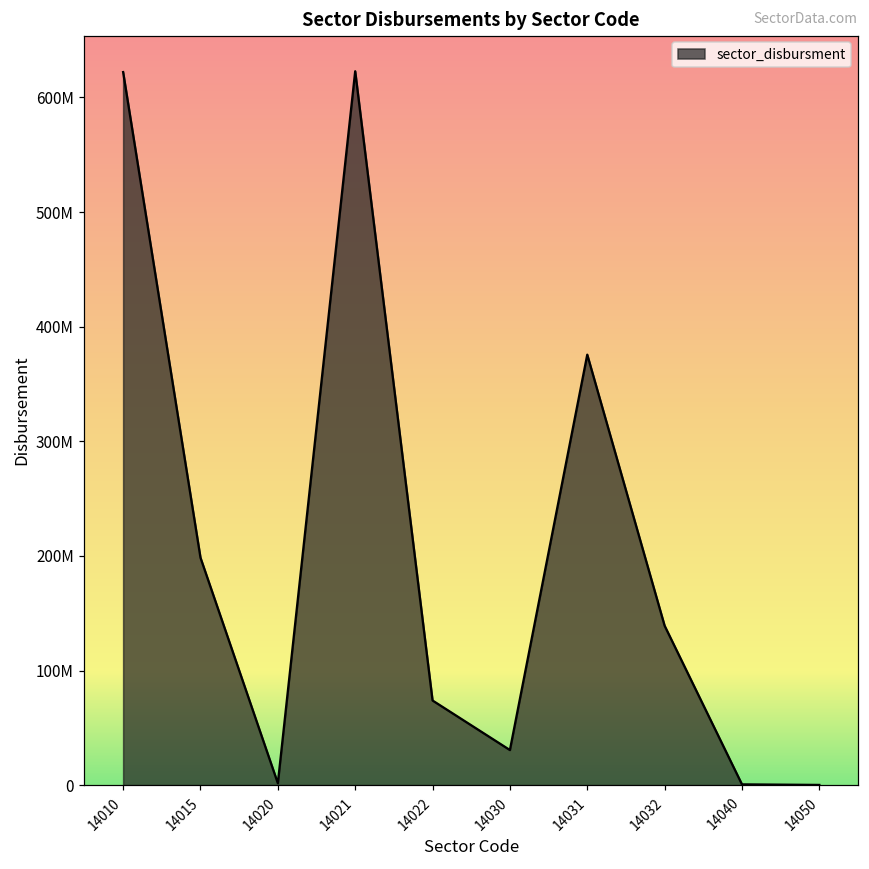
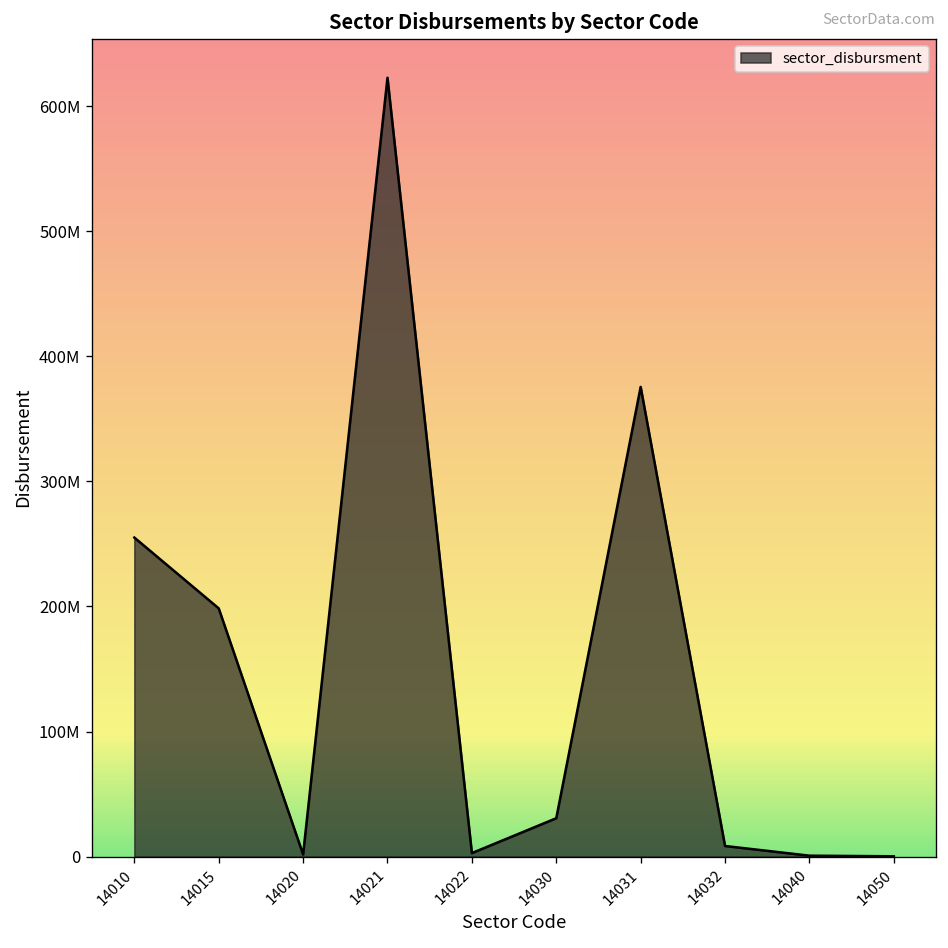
  {
-   "14010": 622000000,
+   "14010": 255000000,
    "14015": 198000000,
    "14020": 2000000,
    "14021": 623000000,
-   "14022": 74000000,
+   "14022": 3000000,
    "14030": 31000000,
    "14031": 376000000,
-   "14032": 139000000,
+   "14032": 8000000,
    "14040": 1000000,
    "14050": 0
  }
